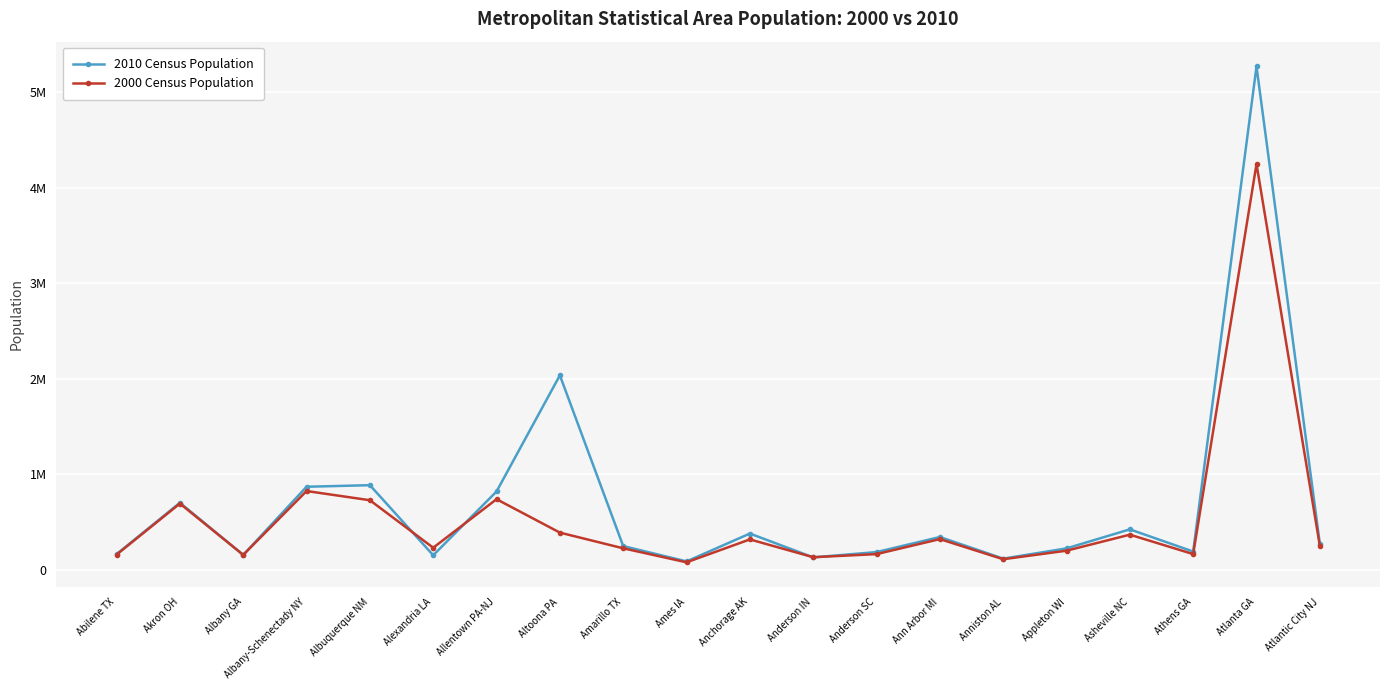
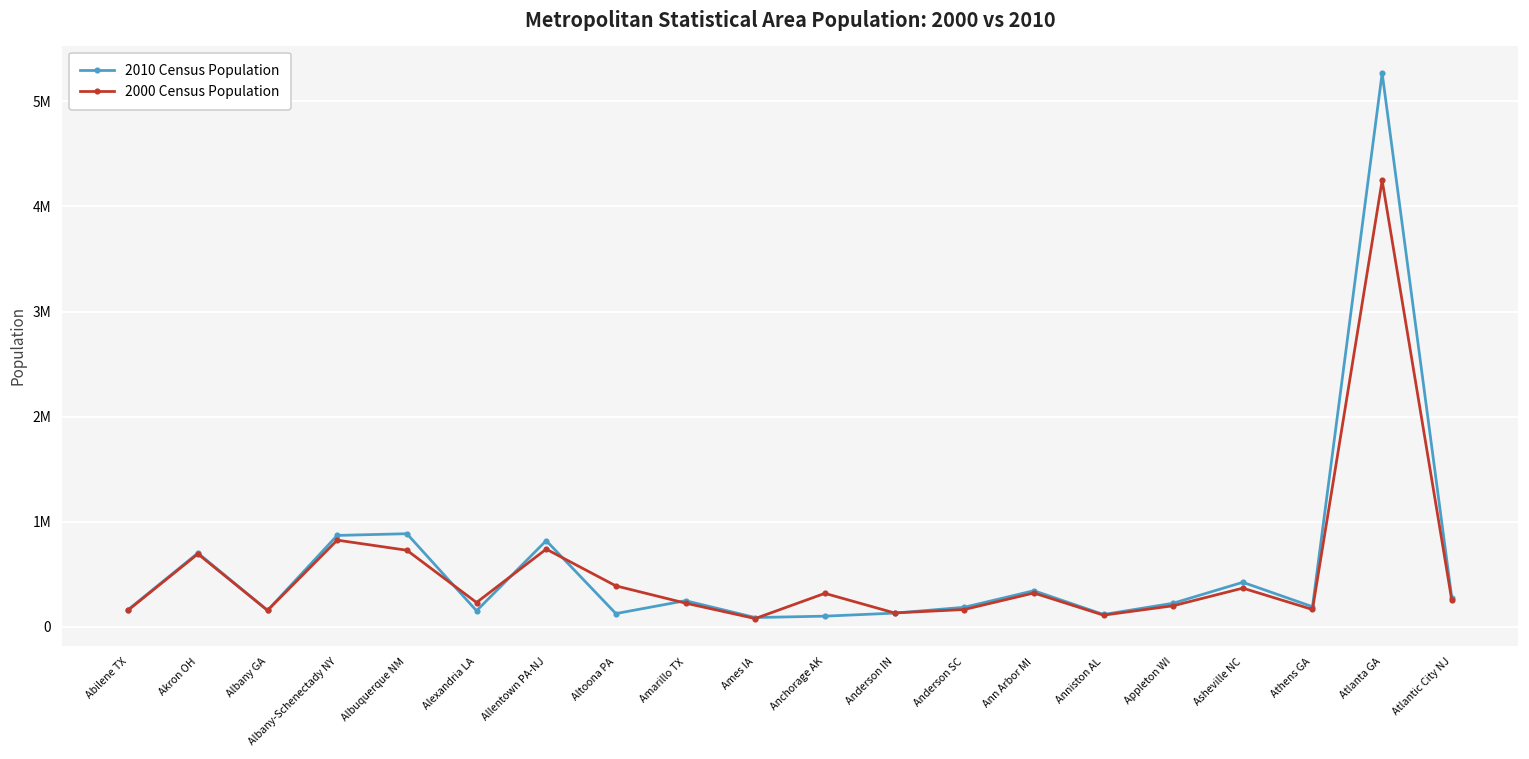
  {
    "2010 Census Population": {
      "Albany-Schenectady NY": 900000,
      "Albuquerque NM": 900000,
      "Alexandria LA": 200000,
      "Allentown PA-NJ": 800000,
-     "Altoona PA": 2000000,
-     "Anchorage AK": 400000,
+     "Altoona PA": 100000,
+     "Anchorage AK": 100000,
      "Asheville NC": 400000,
      "Atlanta GA": 5300000
    },
    "2000 Census Population": {
      "Albany-Schenectady NY": 800000,
      "Albuquerque NM": 700000,
      "Alexandria LA": 200000,
      "Allentown PA-NJ": 700000,
      "Altoona PA": 400000,
      "Anchorage AK": 300000,
      "Asheville NC": 400000,
      "Atlanta GA": 4200000
    }
  }
